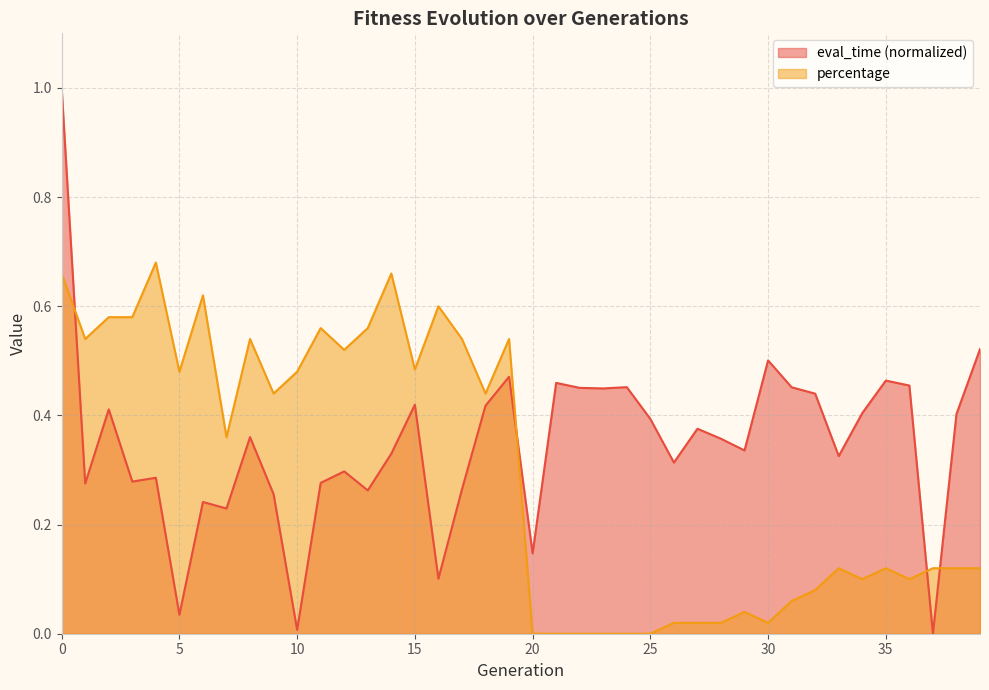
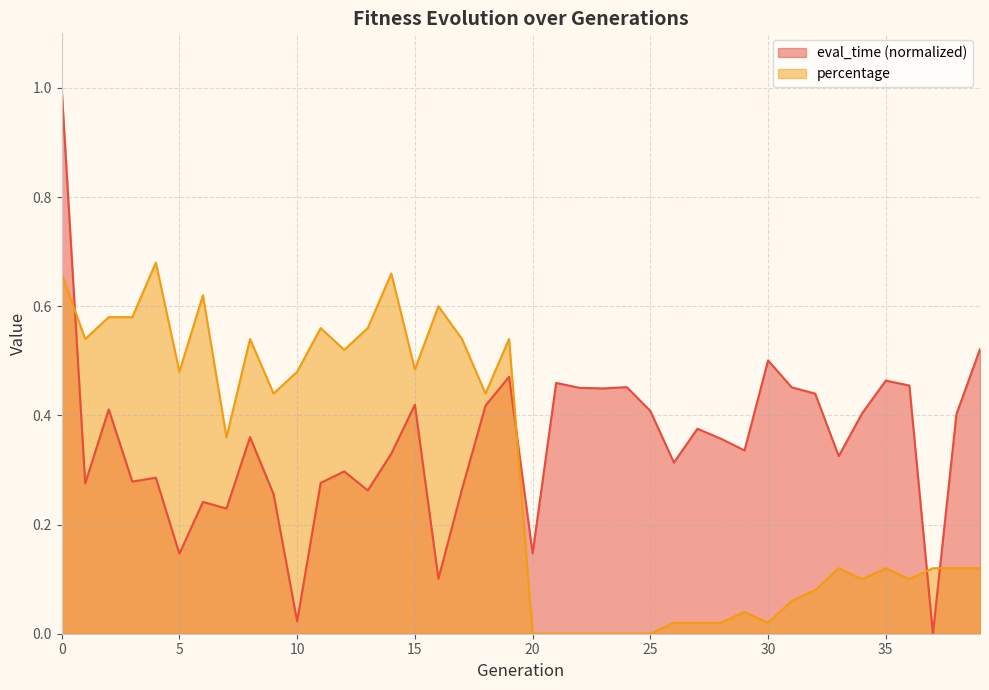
  {
    "eval_time (normalized)": {
      "0": 1.00,
-     "5": 0.03,
-     "10": 0.01,
+     "5": 0.15,
+     "10": 0.02,
      "15": 0.42,
      "20": 0.15,
-     "25": 0.39,
+     "25": 0.41,
      "30": 0.50,
      "35": 0.46
    },
    "percentage": {
      "0": 0.66,
      "5": 0.48,
      "10": 0.48,
      "15": 0.48,
      "20": 0.00,
      "25": 0.00,
      "30": 0.02,
      "35": 0.12
    }
  }
